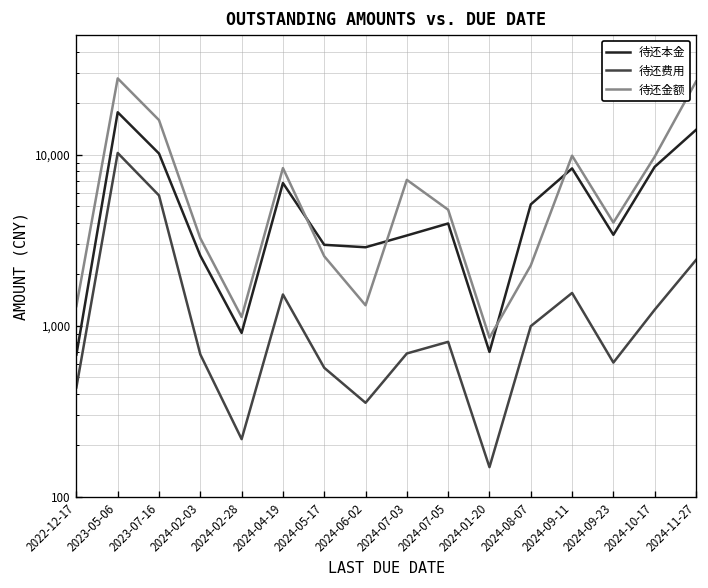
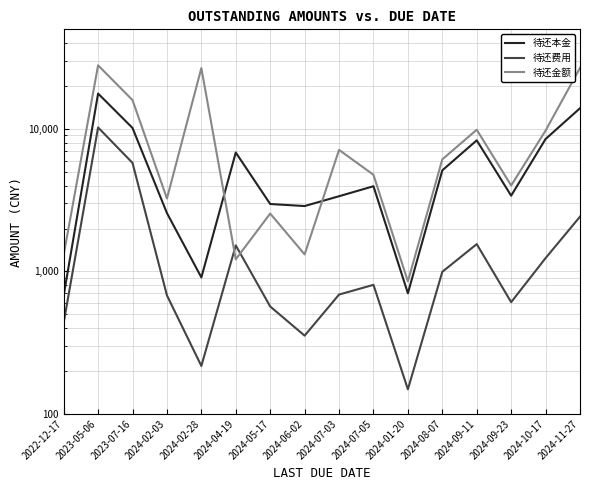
  {
    "待还金额": {
      "2022-12-17": "1,300",
      "2023-05-06": "28,000",
      "2023-07-16": "16,000",
      "2024-02-03": "3,200",
-     "2024-02-28": "1,100",
-     "2024-04-19": "8,000",
+     "2024-02-28": "27,000",
+     "2024-04-19": "1,200",
      "2024-05-17": "2,500",
      "2024-06-02": "1,300",
      "2024-07-03": "7,000",
      "2024-07-05": "4,800",
      "2024-01-20": "900",
-     "2024-08-07": "2,300",
+     "2024-08-07": "6,100",
      "2024-09-11": "10,000",
      "2024-09-23": "4,000",
      "2024-10-17": "10,000",
      "2024-11-27": "27,000"
    }
  }
